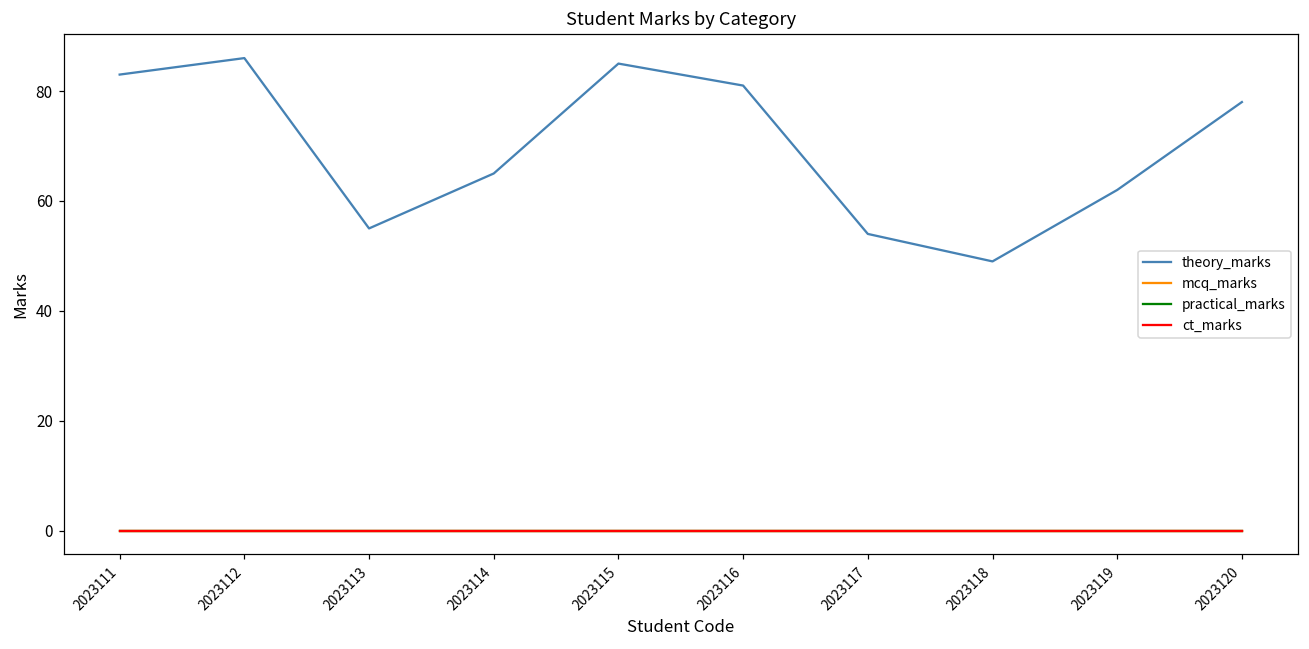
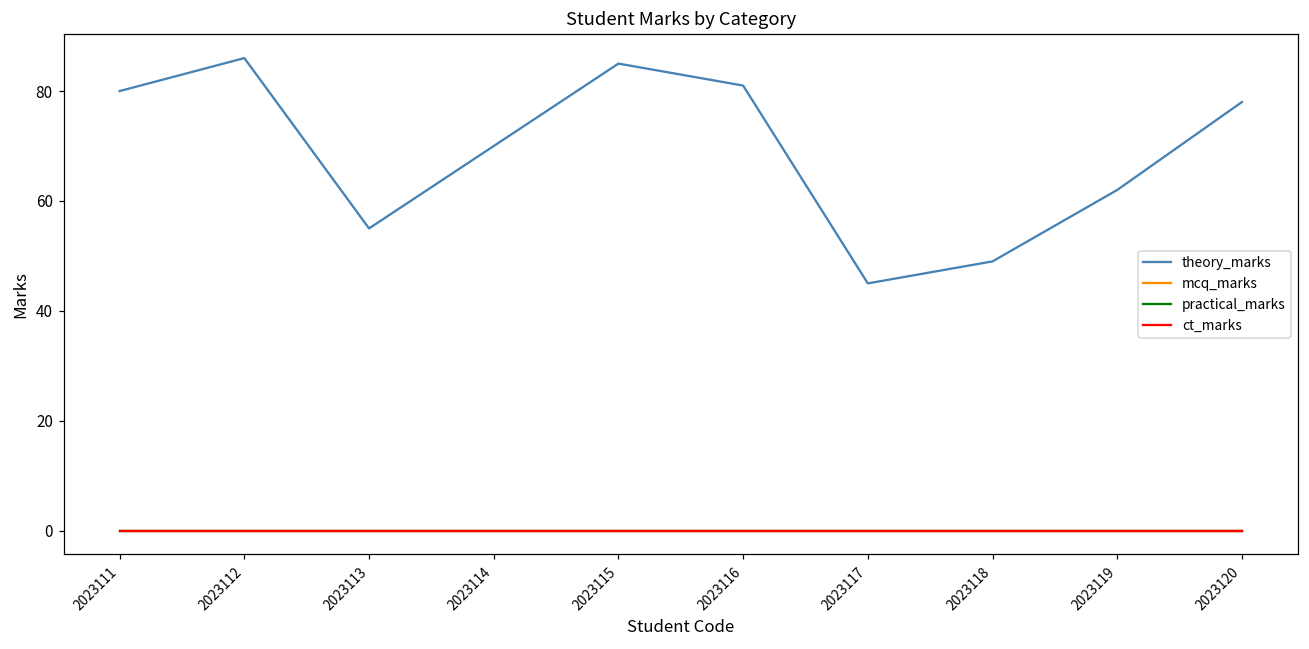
  {
    "theory_marks": {
-     "2023111": 83,
+     "2023111": 80,
      "2023112": 86,
      "2023113": 55,
-     "2023114": 65,
+     "2023114": 70,
      "2023115": 85,
      "2023116": 81,
-     "2023117": 54,
+     "2023117": 45,
      "2023118": 49,
      "2023119": 62,
      "2023120": 78
    },
    "ct_marks": {
      "2023111": 0,
      "2023112": 0,
      "2023113": 0,
      "2023114": 0,
      "2023115": 0,
      "2023116": 0,
      "2023117": 0,
      "2023118": 0,
      "2023119": 0,
      "2023120": 0
    }
  }
